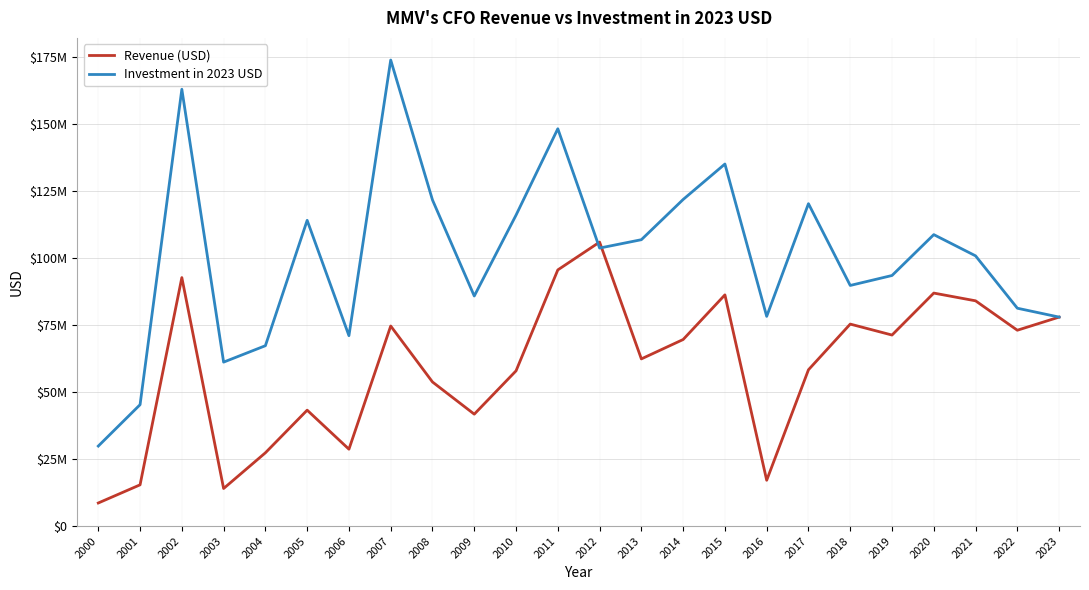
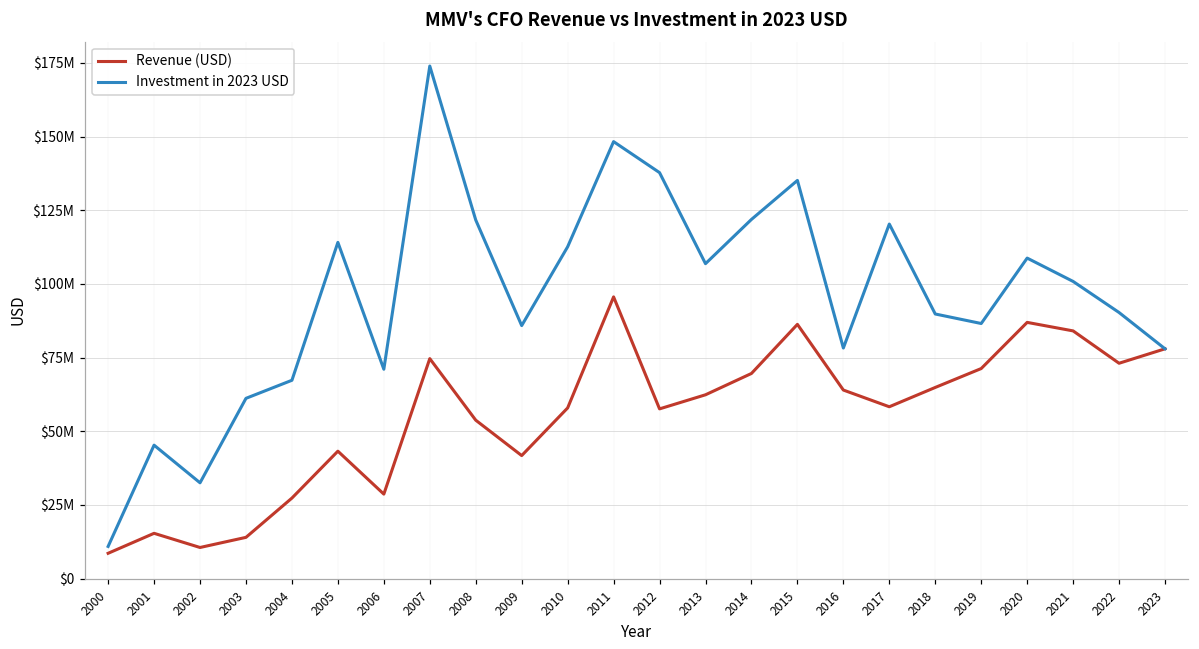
  {
    "Revenue (USD)": {
      "2000": "$9000000",
      "2001": "$15000000",
-     "2002": "$93000000",
+     "2002": "$11000000",
      "2003": "$14000000",
      "2004": "$27000000",
      "2005": "$43000000",
      "2006": "$29000000",
      "2007": "$75000000",
      "2008": "$54000000",
      "2009": "$42000000",
      "2010": "$58000000",
      "2011": "$96000000",
-     "2012": "$106000000",
+     "2012": "$58000000",
      "2013": "$62000000",
      "2014": "$70000000",
      "2015": "$86000000",
-     "2016": "$17000000",
+     "2016": "$64000000",
      "2017": "$58000000",
-     "2018": "$75000000",
+     "2018": "$65000000",
      "2019": "$71000000",
      "2020": "$87000000",
      "2021": "$84000000",
      "2022": "$73000000"
    },
    "Investment in 2023 USD": {
-     "2000": "$30000000",
+     "2000": "$11000000",
      "2001": "$45000000",
-     "2002": "$163000000",
+     "2002": "$33000000",
      "2003": "$61000000",
      "2004": "$67000000",
      "2005": "$114000000",
      "2006": "$71000000",
      "2007": "$174000000",
      "2008": "$122000000",
      "2009": "$86000000",
-     "2010": "$116000000",
+     "2010": "$113000000",
      "2011": "$148000000",
-     "2012": "$104000000",
+     "2012": "$138000000",
      "2013": "$107000000",
      "2014": "$122000000",
      "2015": "$135000000",
      "2016": "$78000000",
      "2017": "$120000000",
      "2018": "$90000000",
-     "2019": "$94000000",
+     "2019": "$87000000",
      "2020": "$109000000",
      "2021": "$101000000",
-     "2022": "$81000000"
+     "2022": "$90000000"
    }
  }
